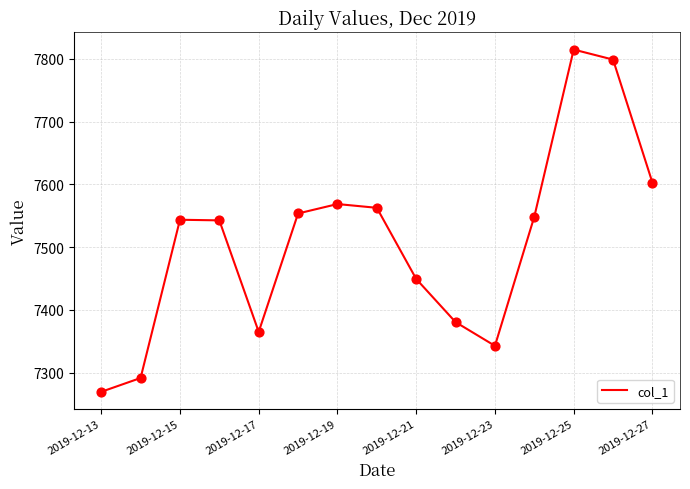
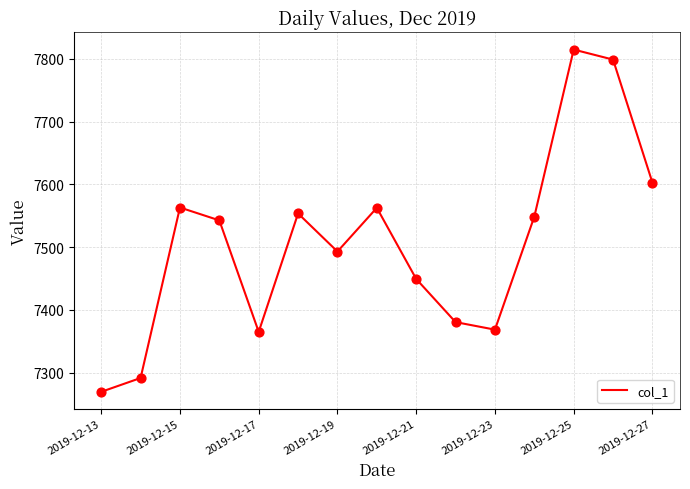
  {
    "2019-12-13": 7270,
-   "2019-12-15": 7540,
+   "2019-12-15": 7560,
    "2019-12-17": 7370,
-   "2019-12-19": 7570,
+   "2019-12-19": 7490,
    "2019-12-21": 7450,
-   "2019-12-23": 7340,
+   "2019-12-23": 7370,
    "2019-12-25": 7810,
    "2019-12-27": 7600
  }
